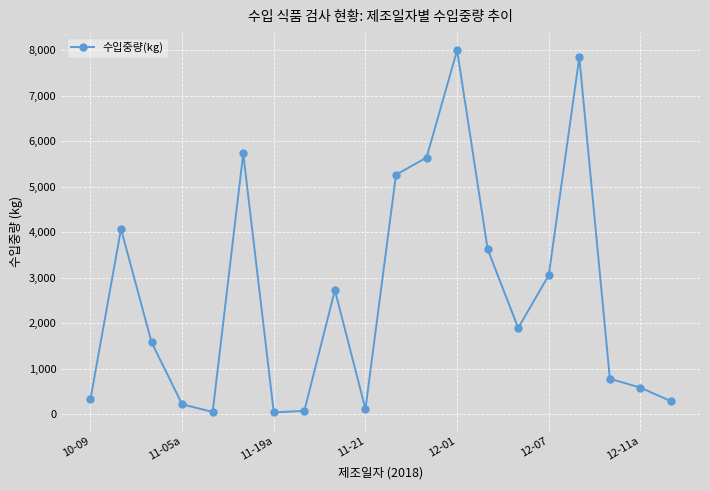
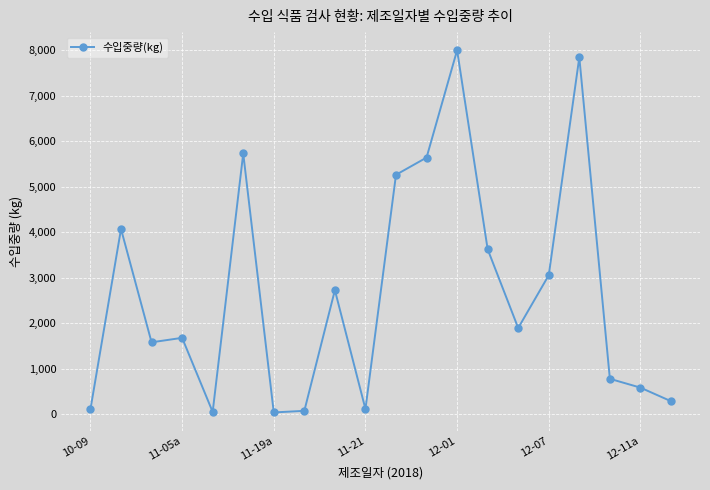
  {
-   "10-09": "300",
-   "11-05a": "200",
+   "10-09": "100",
+   "11-05a": "1,700",
    "11-19a": "0",
    "11-21": "100",
    "12-01": "8,000",
    "12-07": "3,100",
    "12-11a": "600"
  }
